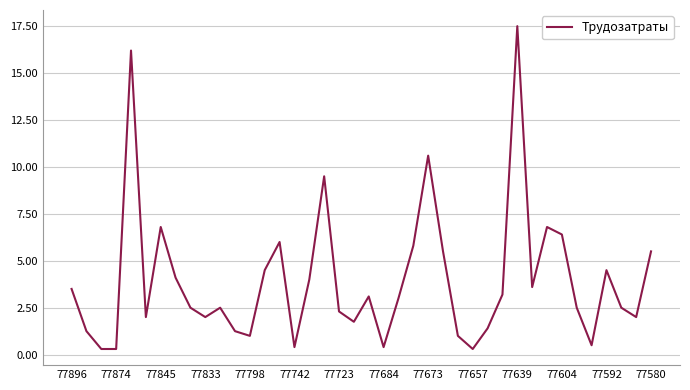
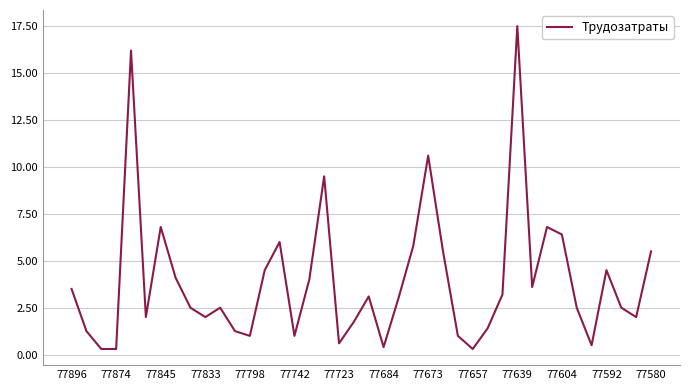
  {
    "77896": 3.5,
    "77874": 0.3,
    "77845": 6.8,
    "77833": 2.0,
    "77798": 1.0,
-   "77742": 0.4,
-   "77723": 2.3,
+   "77742": 1.0,
+   "77723": 0.6,
    "77684": 0.4,
    "77673": 10.6,
    "77657": 0.3,
    "77639": 17.5,
    "77604": 6.4,
    "77592": 4.5,
    "77580": 5.5
  }
